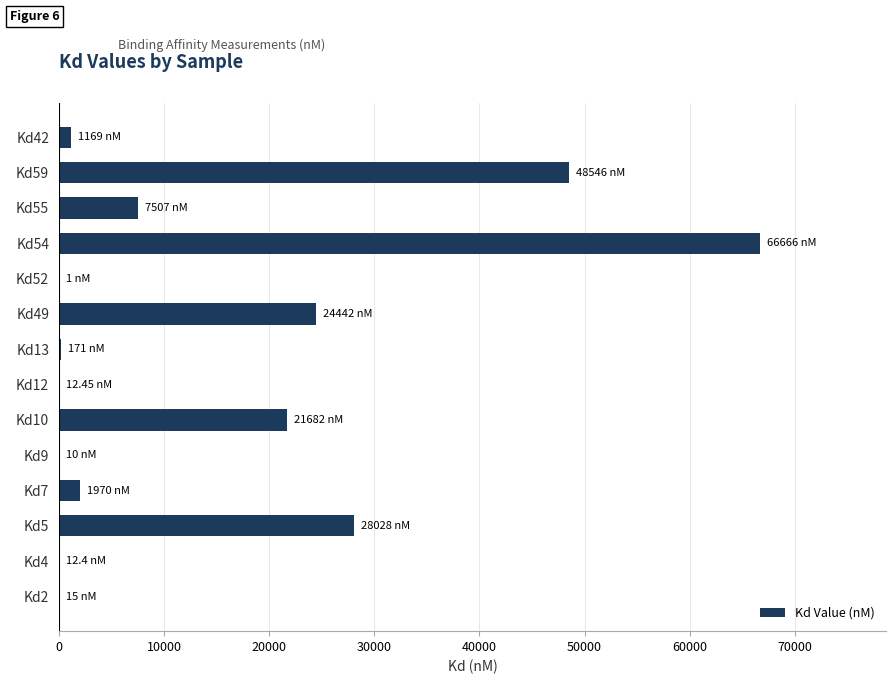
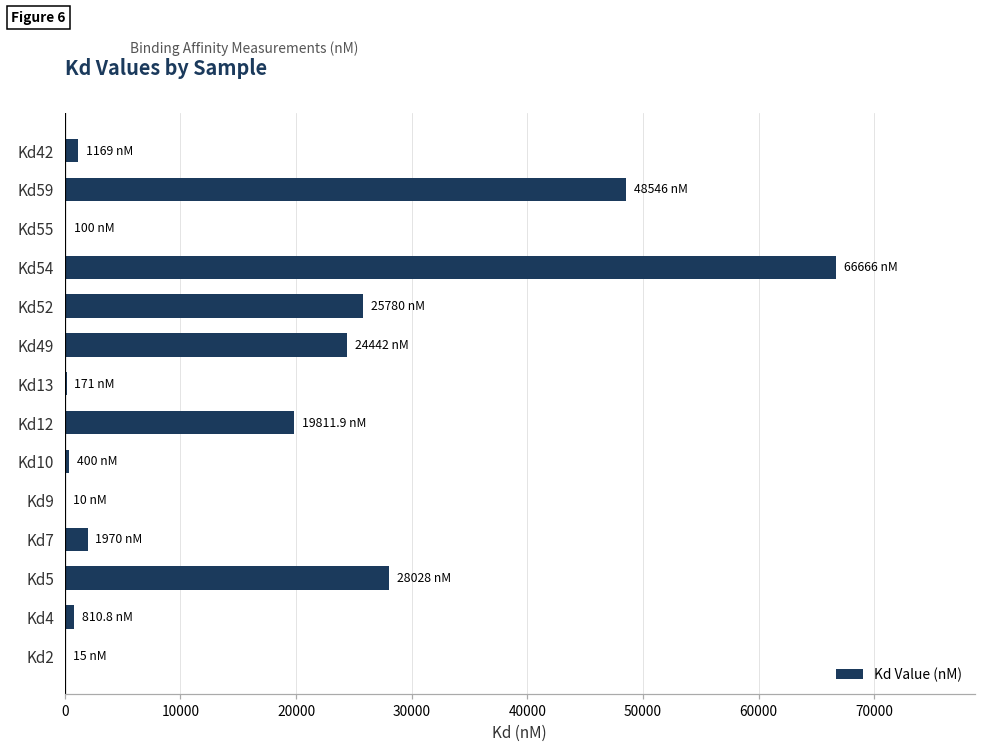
  {
    "Kd42": 1169,
    "Kd59": 48546,
-   "Kd55": 7507,
+   "Kd55": 100,
    "Kd54": 66666,
-   "Kd52": 1,
+   "Kd52": 25780,
    "Kd49": 24442,
    "Kd13": 171,
-   "Kd12": 12.45,
-   "Kd10": 21682,
+   "Kd12": 19811.9,
+   "Kd10": 400,
    "Kd9": 10,
    "Kd7": 1970,
    "Kd5": 28028,
-   "Kd4": 12.4,
+   "Kd4": 810.8,
    "Kd2": 15
  }
